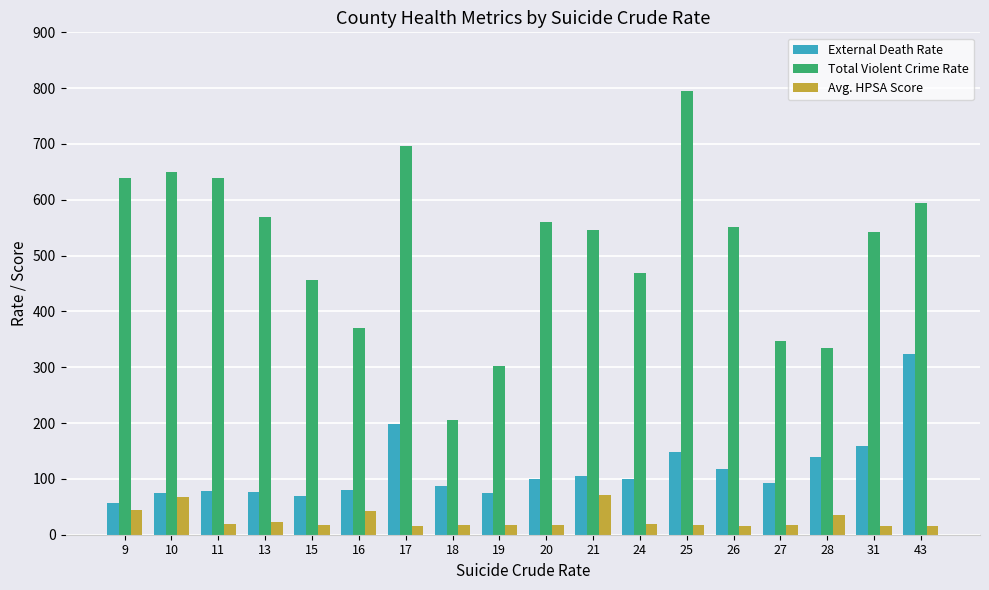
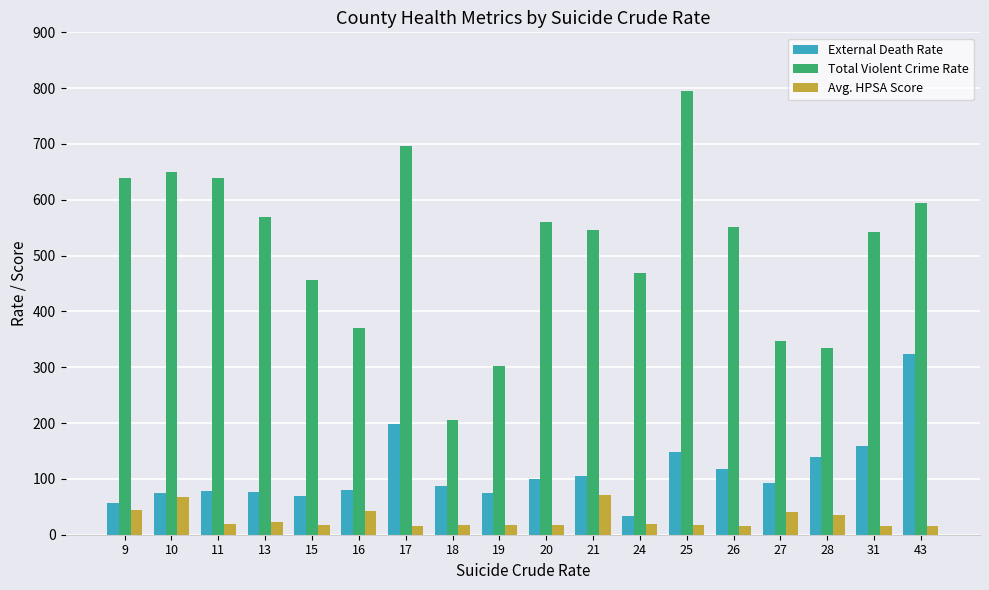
  {
    "External Death Rate": {
      "9": 60,
      "10": 80,
      "11": 80,
      "13": 80,
      "15": 70,
      "16": 80,
      "17": 200,
      "18": 90,
      "19": 70,
      "20": 100,
      "21": 110,
-     "24": 100,
+     "24": 30,
      "25": 150,
      "26": 120,
      "27": 90,
      "28": 140,
      "31": 160,
      "43": 320
    },
    "Total Violent Crime Rate": {
      "9": 640,
      "10": 650,
      "11": 640,
      "13": 570,
      "15": 460,
      "16": 370,
      "17": 700,
      "18": 210,
      "19": 300,
      "20": 560,
      "21": 550,
      "24": 470,
      "25": 790,
      "26": 550,
      "27": 350,
      "28": 330,
      "31": 540,
      "43": 590
    },
    "Avg. HPSA Score": {
      "9": 40,
      "10": 70,
      "11": 20,
      "13": 20,
      "15": 20,
      "16": 40,
      "17": 20,
      "18": 20,
      "19": 20,
      "20": 20,
      "21": 70,
      "24": 20,
      "25": 20,
      "26": 20,
-     "27": 20,
+     "27": 40,
      "28": 30,
      "31": 20,
      "43": 20
    }
  }
